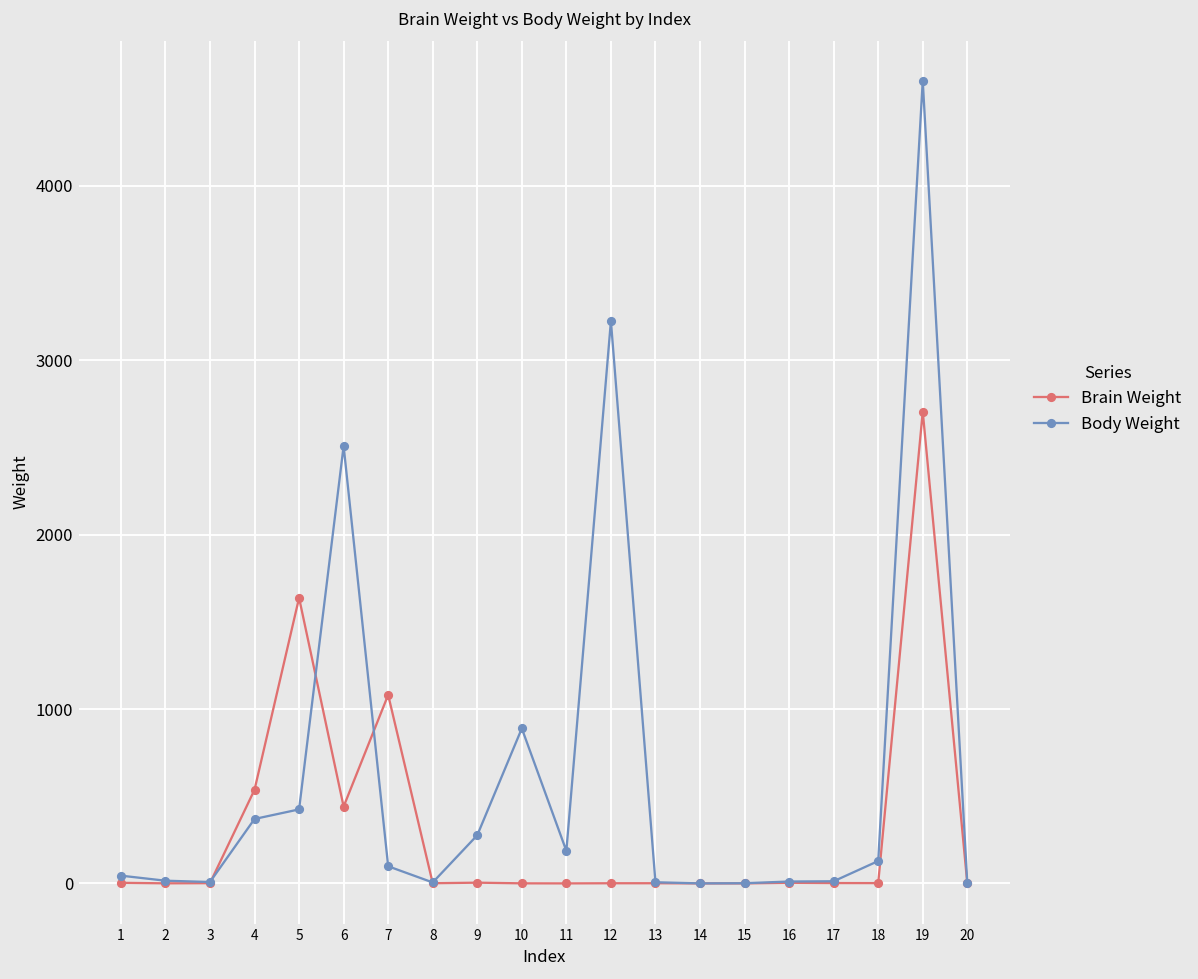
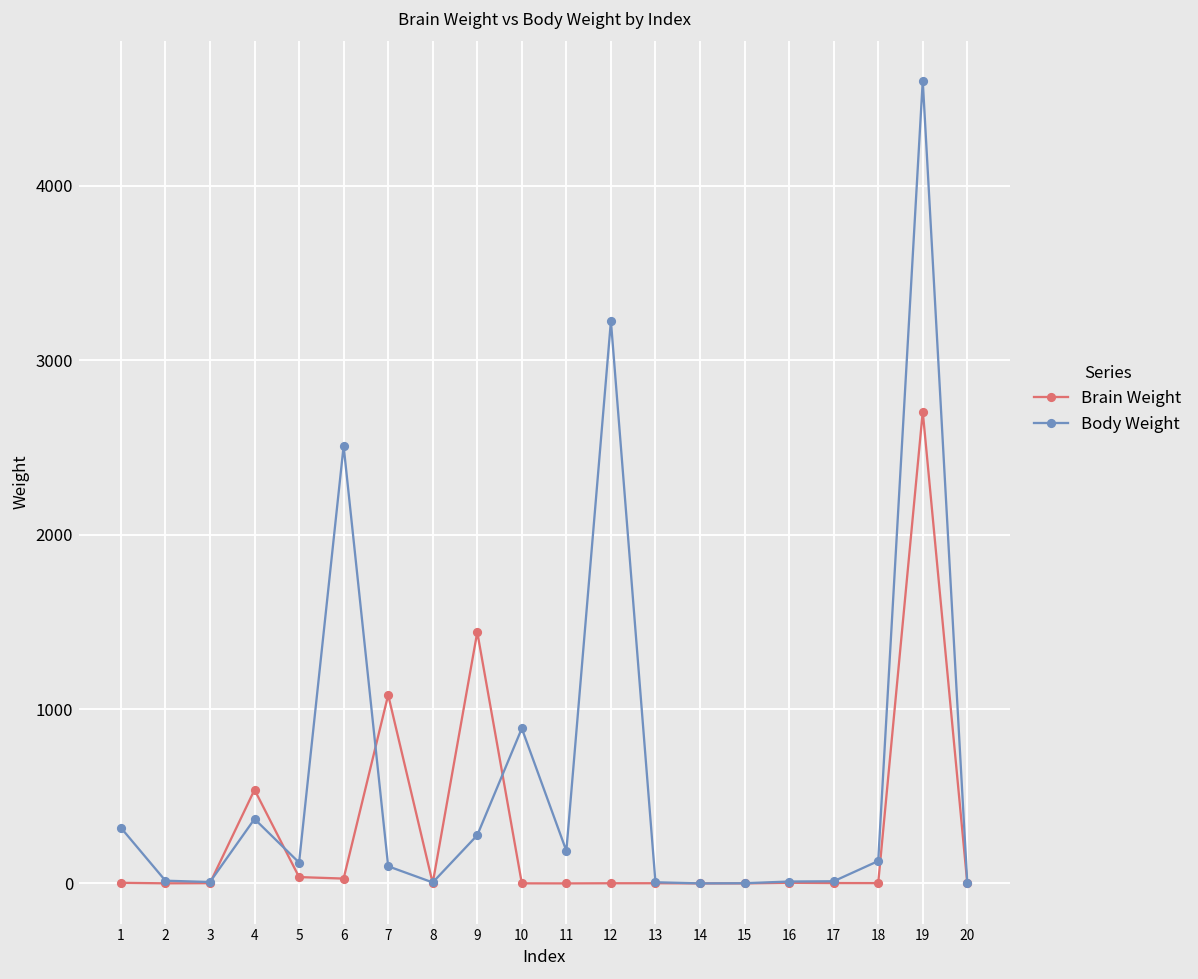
  {
    "Brain Weight": {
      "1": 0,
      "4": 540,
-     "5": 1640,
-     "6": 440,
+     "5": 40,
+     "6": 30,
      "7": 1080,
-     "9": 0,
+     "9": 1440,
      "10": 0,
      "11": 0,
      "12": 0,
      "18": 0,
      "19": 2710
    },
    "Body Weight": {
-     "1": 40,
+     "1": 320,
      "4": 370,
-     "5": 420,
+     "5": 120,
      "6": 2510,
      "7": 100,
      "9": 280,
      "10": 890,
      "11": 190,
      "12": 3230,
      "18": 130,
      "19": 4600
    }
  }
